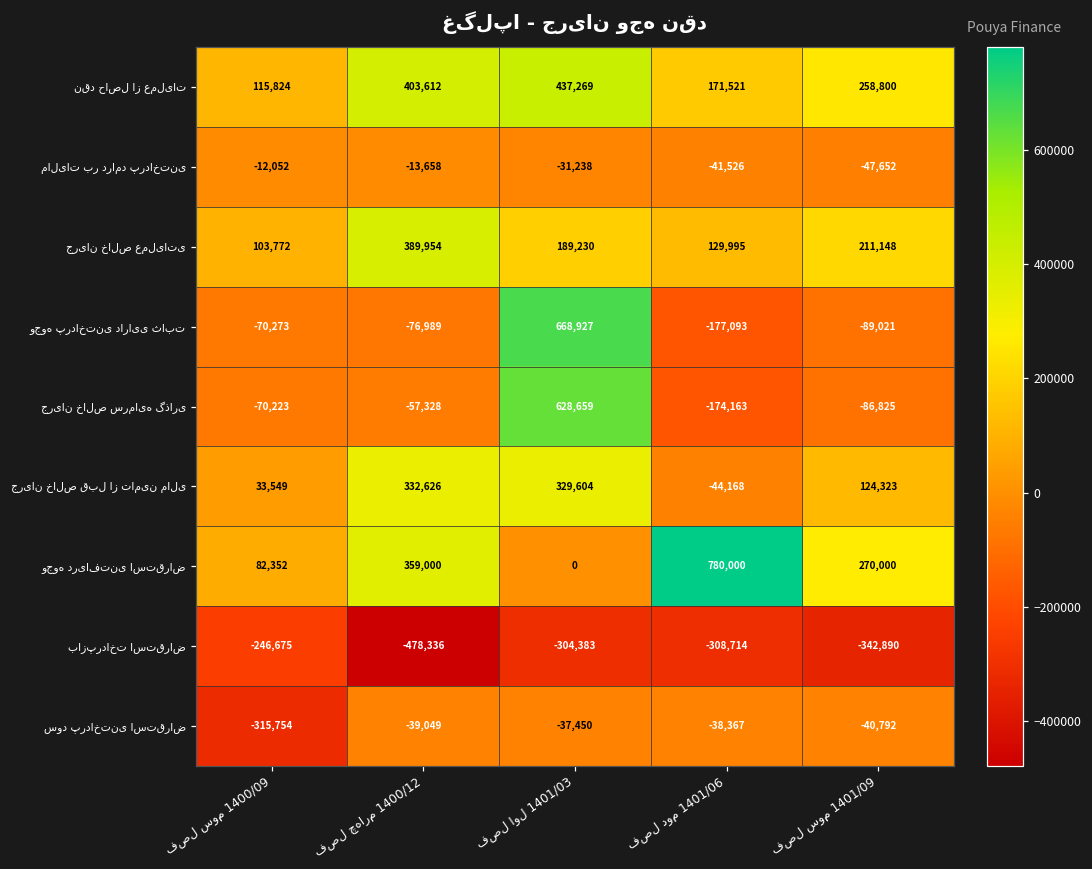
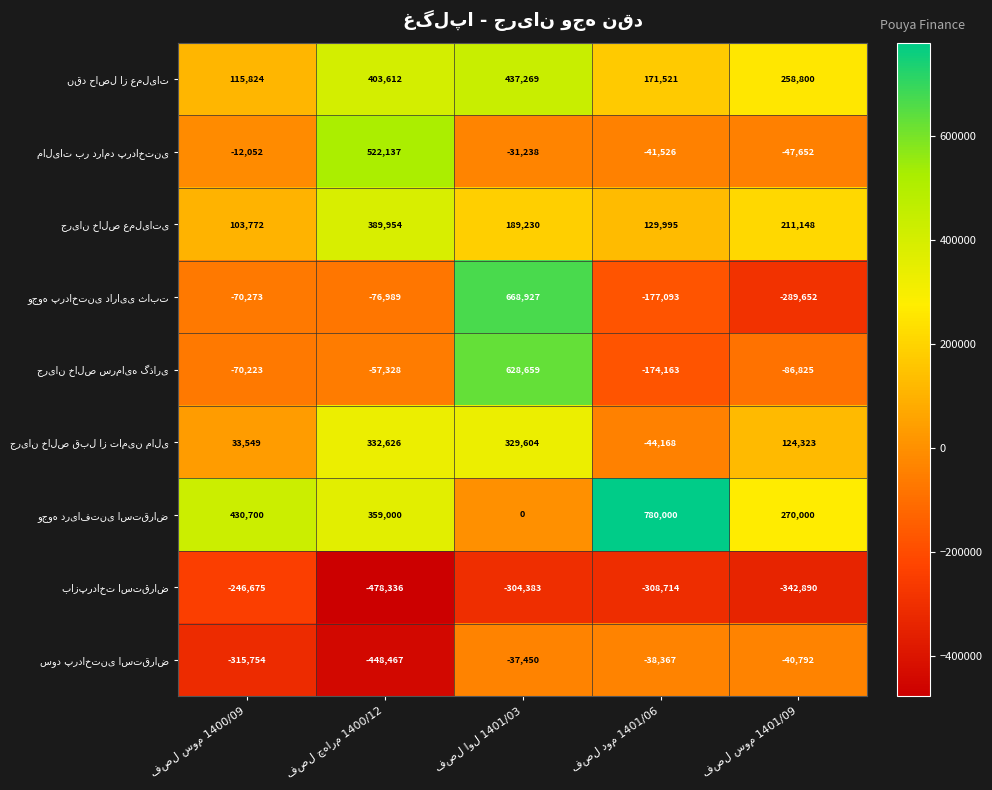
  {
    "نقد حاصل از عملیات": {
      "فصل سوم 1400/09": "115,824",
      "فصل چهارم 1400/12": "403,612",
      "فصل اول 1401/03": "437,269",
      "فصل دوم 1401/06": "171,521",
      "فصل سوم 1401/09": "258,800"
    },
    "مالیات بر درامد پرداختنی": {
      "فصل سوم 1400/09": "-12,052",
-     "فصل چهارم 1400/12": "-13,658",
+     "فصل چهارم 1400/12": "522,137",
      "فصل اول 1401/03": "-31,238",
      "فصل دوم 1401/06": "-41,526",
      "فصل سوم 1401/09": "-47,652"
    },
    "جریان خالص عملیاتی": {
      "فصل سوم 1400/09": "103,772",
      "فصل چهارم 1400/12": "389,954",
      "فصل اول 1401/03": "189,230",
      "فصل دوم 1401/06": "129,995",
      "فصل سوم 1401/09": "211,148"
    },
    "وجوه پرداختنی دارایی ثابت": {
      "فصل سوم 1400/09": "-70,273",
      "فصل چهارم 1400/12": "-76,989",
      "فصل اول 1401/03": "668,927",
      "فصل دوم 1401/06": "-177,093",
-     "فصل سوم 1401/09": "-89,021"
+     "فصل سوم 1401/09": "-289,652"
    },
    "جریان خالص سرمایه گذاری": {
      "فصل سوم 1400/09": "-70,223",
      "فصل چهارم 1400/12": "-57,328",
      "فصل اول 1401/03": "628,659",
      "فصل دوم 1401/06": "-174,163",
      "فصل سوم 1401/09": "-86,825"
    },
    "جریان خالص قبل از تامین مالی": {
      "فصل سوم 1400/09": "33,549",
      "فصل چهارم 1400/12": "332,626",
      "فصل اول 1401/03": "329,604",
      "فصل دوم 1401/06": "-44,168",
      "فصل سوم 1401/09": "124,323"
    },
    "وجوه دریافتنی استقراض": {
-     "فصل سوم 1400/09": "82,352",
+     "فصل سوم 1400/09": "430,700",
      "فصل چهارم 1400/12": "359,000",
      "فصل اول 1401/03": "0",
      "فصل دوم 1401/06": "780,000",
      "فصل سوم 1401/09": "270,000"
    },
    "بازپرداخت استقراض": {
      "فصل سوم 1400/09": "-246,675",
      "فصل چهارم 1400/12": "-478,336",
      "فصل اول 1401/03": "-304,383",
      "فصل دوم 1401/06": "-308,714",
      "فصل سوم 1401/09": "-342,890"
    },
    "سود پرداختنی استقراض": {
      "فصل سوم 1400/09": "-315,754",
-     "فصل چهارم 1400/12": "-39,049",
+     "فصل چهارم 1400/12": "-448,467",
      "فصل اول 1401/03": "-37,450",
      "فصل دوم 1401/06": "-38,367",
      "فصل سوم 1401/09": "-40,792"
    }
  }
